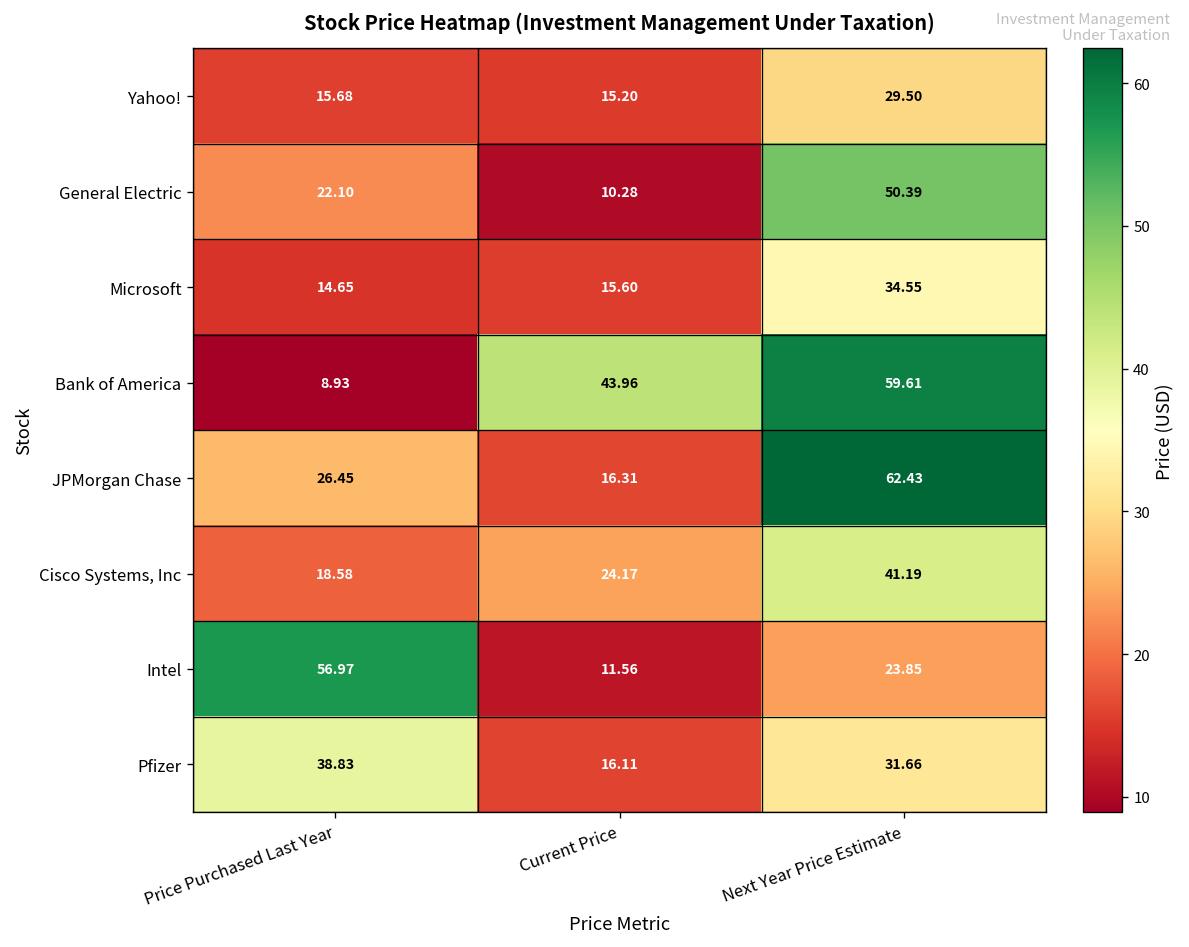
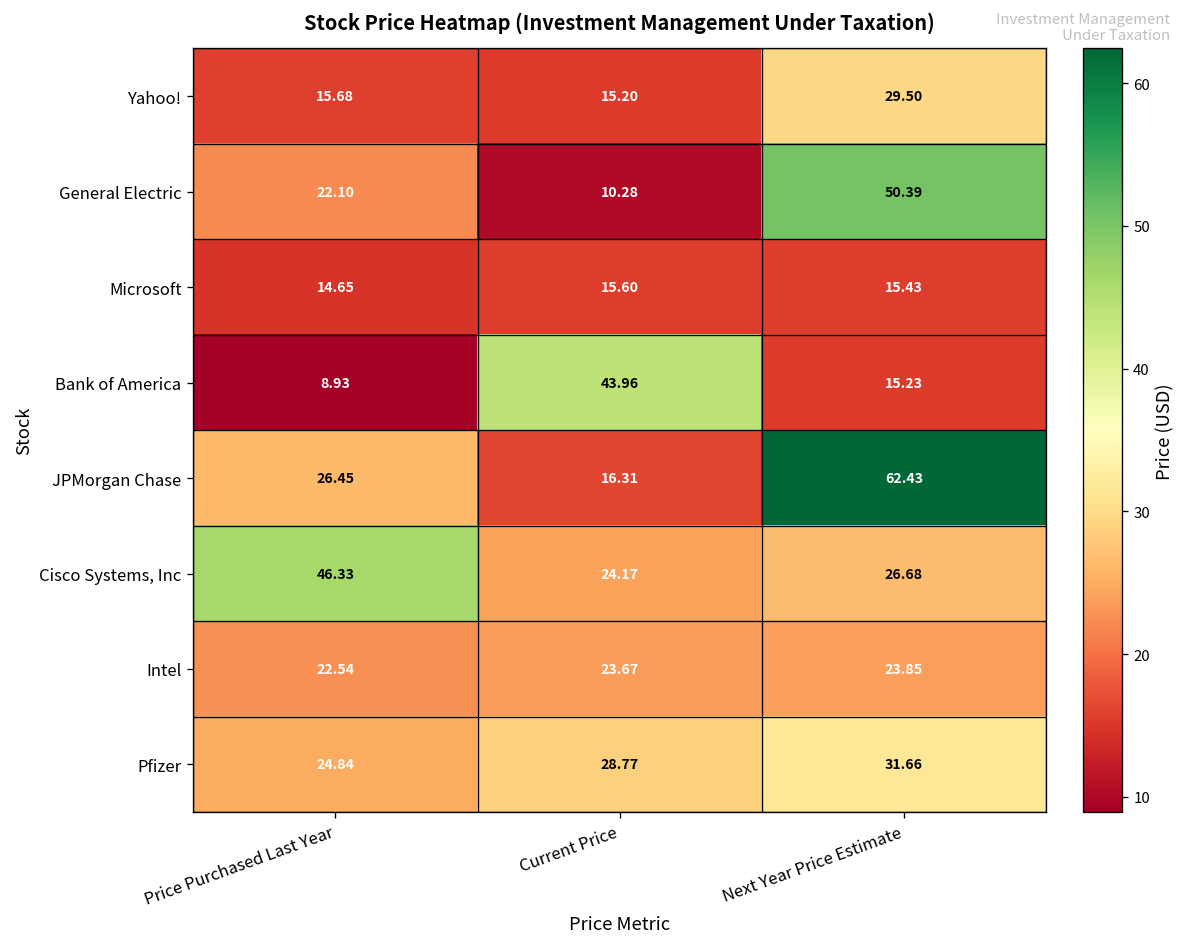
  {
    "Yahoo!": {
      "Price Purchased Last Year": 15.68,
      "Current Price": 15.20,
      "Next Year Price Estimate": 29.50
    },
    "General Electric": {
      "Price Purchased Last Year": 22.10,
      "Current Price": 10.28,
      "Next Year Price Estimate": 50.39
    },
    "Microsoft": {
      "Price Purchased Last Year": 14.65,
      "Current Price": 15.60,
-     "Next Year Price Estimate": 34.55
+     "Next Year Price Estimate": 15.43
    },
    "Bank of America": {
      "Price Purchased Last Year": 8.93,
      "Current Price": 43.96,
-     "Next Year Price Estimate": 59.61
+     "Next Year Price Estimate": 15.23
    },
    "JPMorgan Chase": {
      "Price Purchased Last Year": 26.45,
      "Current Price": 16.31,
      "Next Year Price Estimate": 62.43
    },
    "Cisco Systems, Inc": {
-     "Price Purchased Last Year": 18.58,
+     "Price Purchased Last Year": 46.33,
      "Current Price": 24.17,
-     "Next Year Price Estimate": 41.19
+     "Next Year Price Estimate": 26.68
    },
    "Intel": {
-     "Price Purchased Last Year": 56.97,
-     "Current Price": 11.56,
+     "Price Purchased Last Year": 22.54,
+     "Current Price": 23.67,
      "Next Year Price Estimate": 23.85
    },
    "Pfizer": {
-     "Price Purchased Last Year": 38.83,
-     "Current Price": 16.11,
+     "Price Purchased Last Year": 24.84,
+     "Current Price": 28.77,
      "Next Year Price Estimate": 31.66
    }
  }
